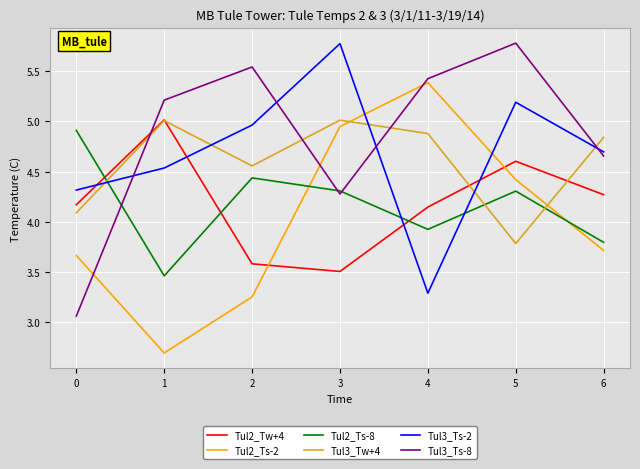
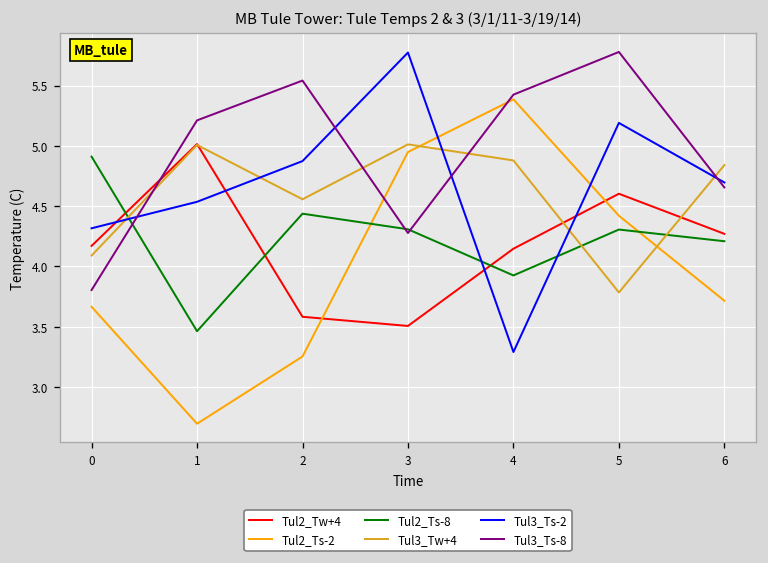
  {
    "Tul2_Tw+4": {
      "0": 4.17,
      "2": 3.58,
      "3": 3.51,
      "4": 4.15,
      "5": 4.60,
      "6": 4.27
    },
    "Tul2_Ts-8": {
      "0": 4.91,
      "1": 3.46,
      "2": 4.44,
      "3": 4.31,
      "4": 3.93,
      "5": 4.31,
-     "6": 3.80
+     "6": 4.21
    },
    "Tul3_Ts-2": {
      "0": 4.32,
      "1": 4.54,
-     "2": 4.96,
+     "2": 4.87,
      "3": 5.77,
      "4": 3.29,
      "5": 5.19,
      "6": 4.70
    },
    "Tul3_Ts-8": {
-     "0": 3.06,
+     "0": 3.80,
      "1": 5.21,
      "2": 5.54,
      "3": 4.28,
      "4": 5.42,
      "5": 5.78,
      "6": 4.65
    }
  }
